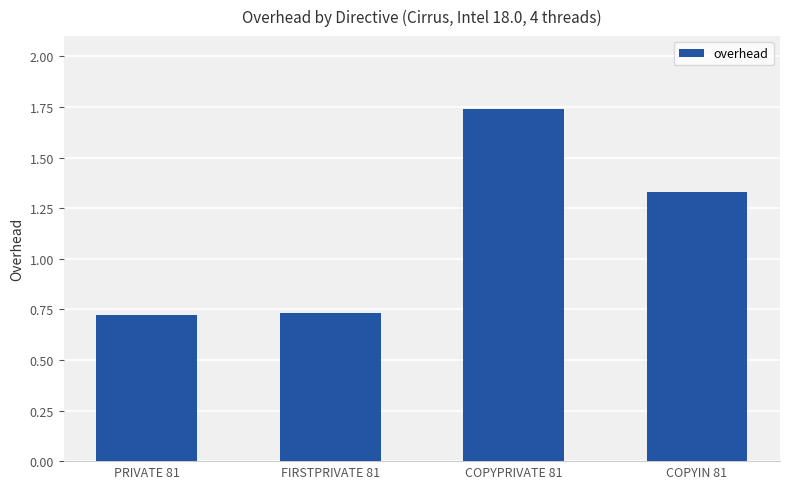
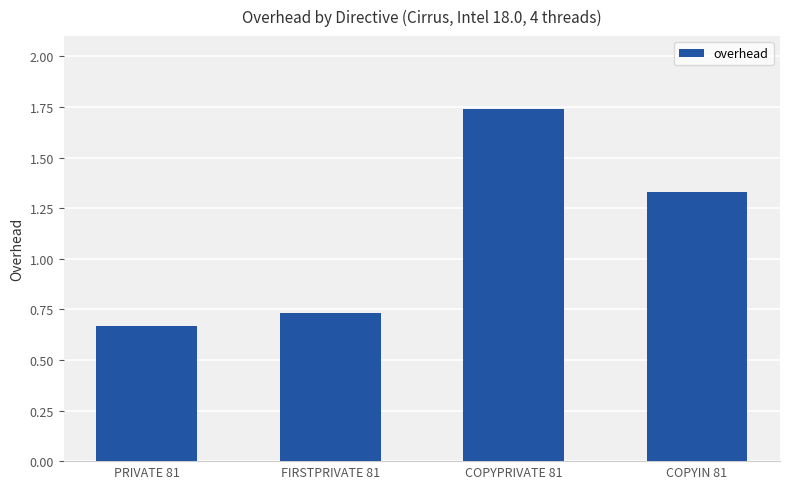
  {
-   "PRIVATE 81": 0.72,
+   "PRIVATE 81": 0.67,
    "FIRSTPRIVATE 81": 0.73,
    "COPYPRIVATE 81": 1.74,
    "COPYIN 81": 1.33
  }
